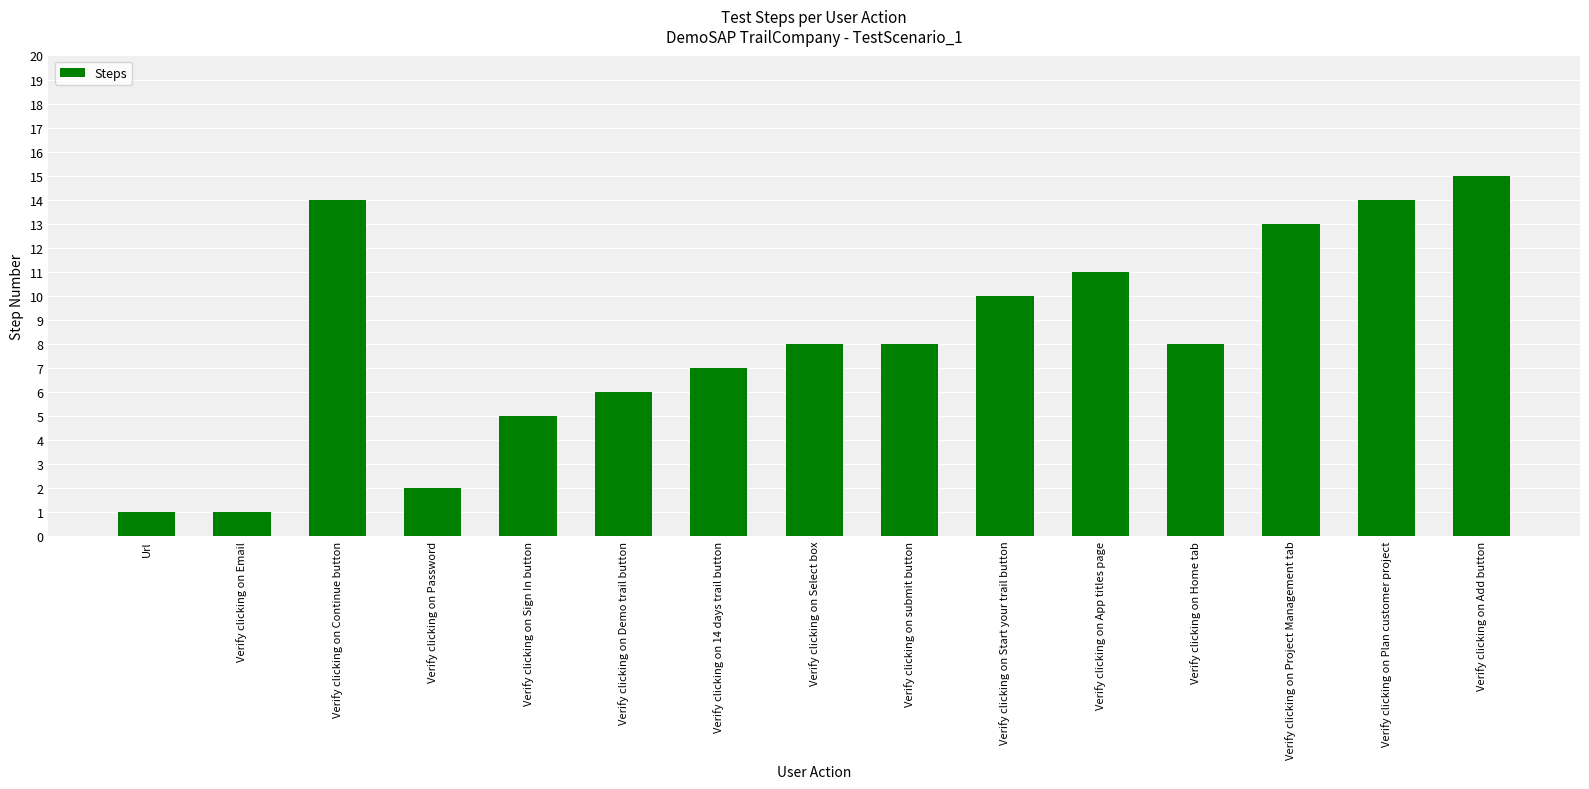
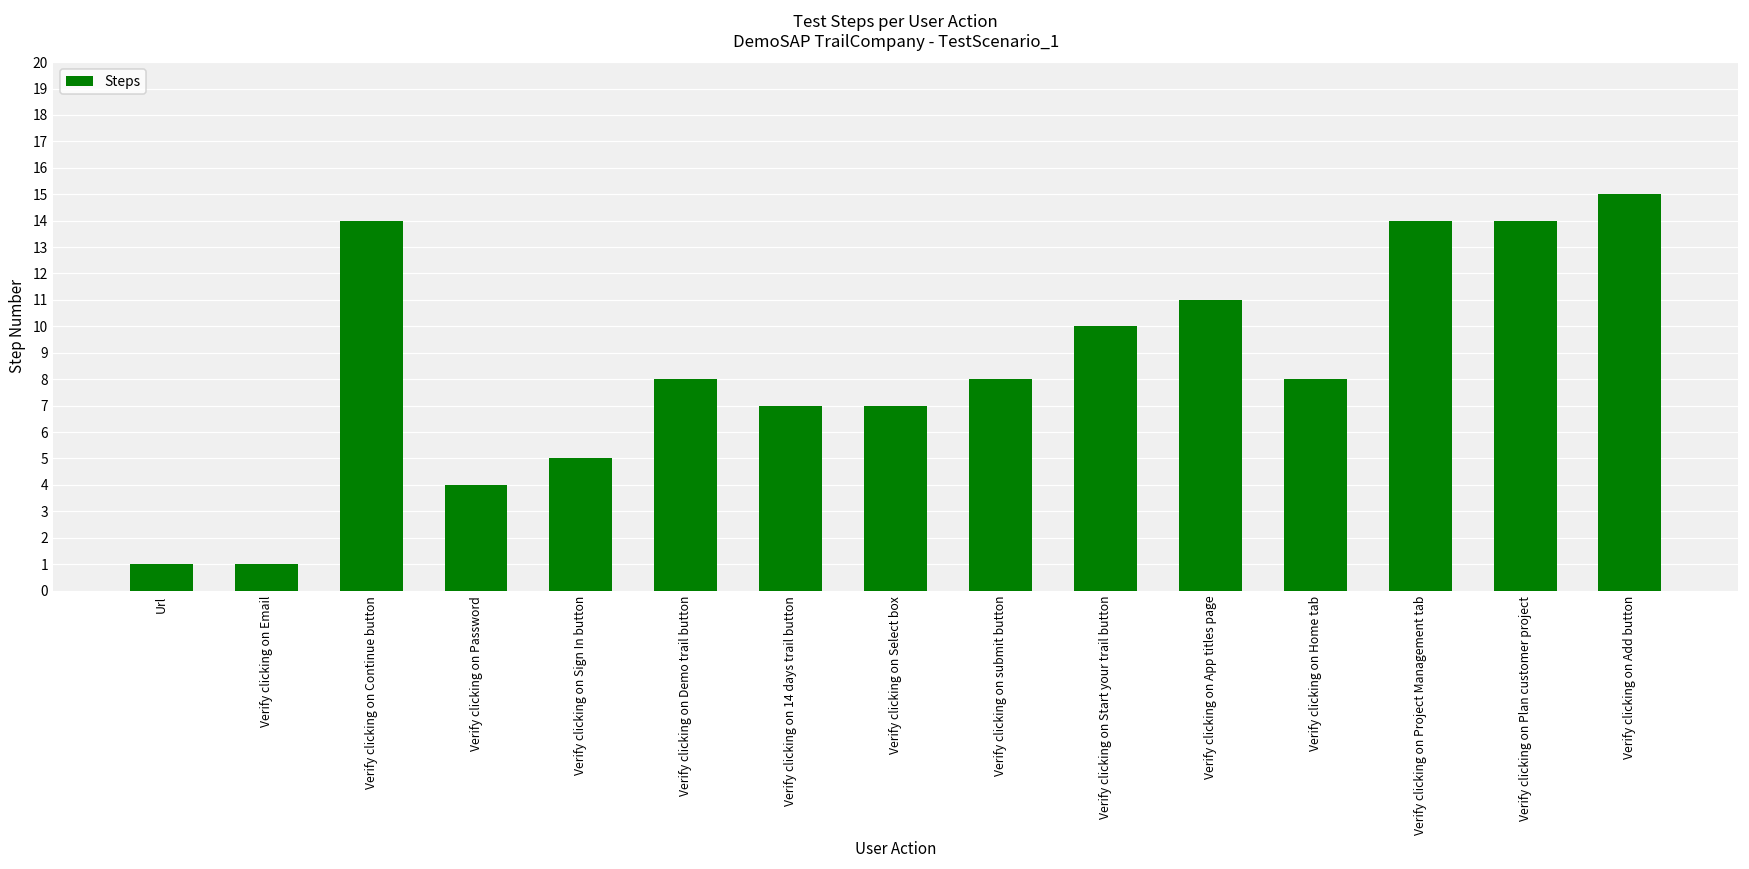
  {
    "Url": 1,
    "Verify clicking on Email": 1,
    "Verify clicking on Continue button": 14,
-   "Verify clicking on Password": 2,
+   "Verify clicking on Password": 4,
    "Verify clicking on Sign In button": 5,
-   "Verify clicking on Demo trail button": 6,
+   "Verify clicking on Demo trail button": 8,
    "Verify clicking on 14 days trail button": 7,
-   "Verify clicking on Select box": 8,
+   "Verify clicking on Select box": 7,
    "Verify clicking on submit button": 8,
    "Verify clicking on Start your trail button": 10,
    "Verify clicking on App titles page": 11,
    "Verify clicking on Home tab": 8,
-   "Verify clicking on Project Management tab": 13,
+   "Verify clicking on Project Management tab": 14,
    "Verify clicking on Plan customer project": 14,
    "Verify clicking on Add button": 15
  }
